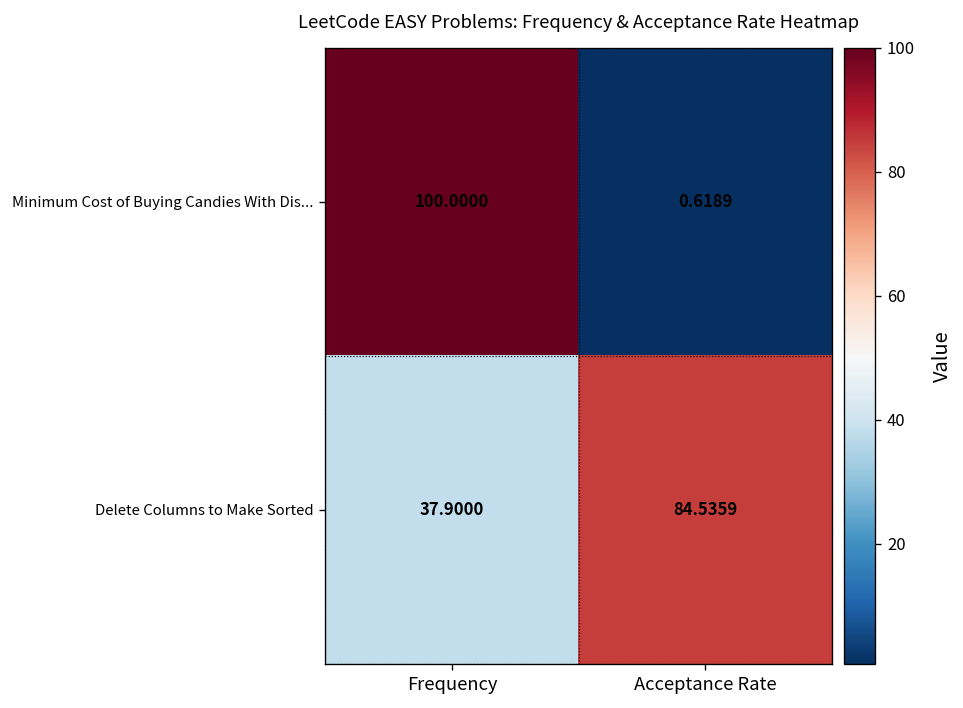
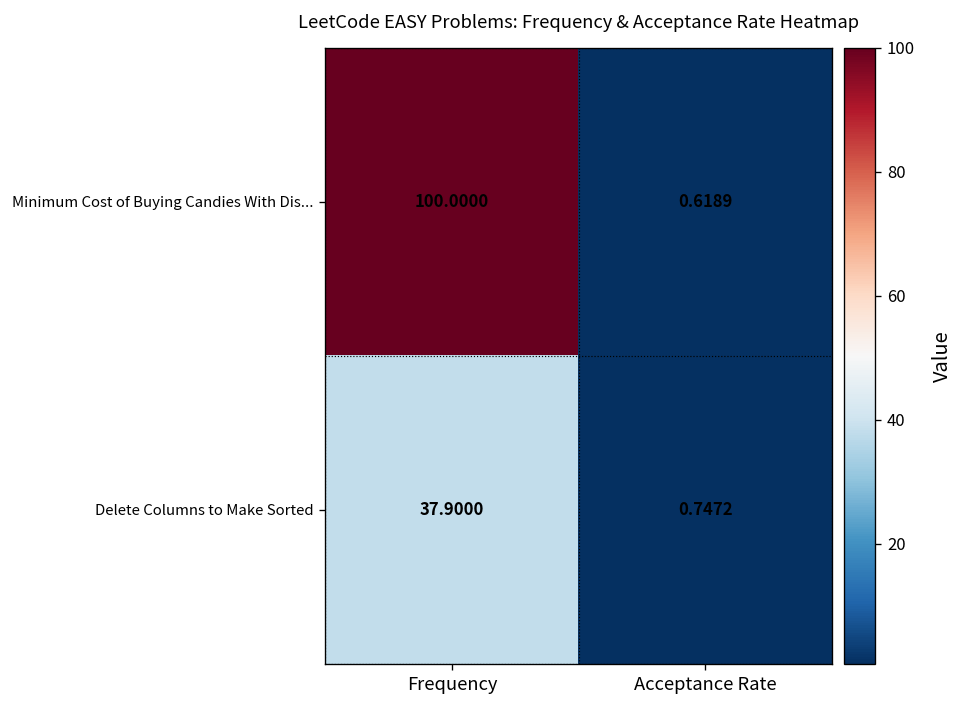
  {
    "Minimum Cost of Buying Candies With Dis...": {
      "Frequency": 100.0000,
      "Acceptance Rate": 0.6189
    },
    "Delete Columns to Make Sorted": {
      "Frequency": 37.9000,
-     "Acceptance Rate": 84.5359
+     "Acceptance Rate": 0.7472
    }
  }
